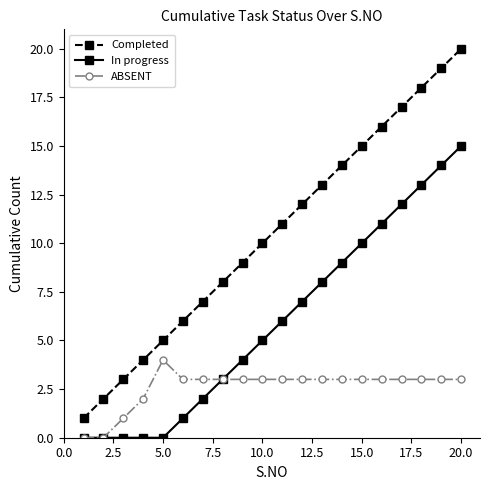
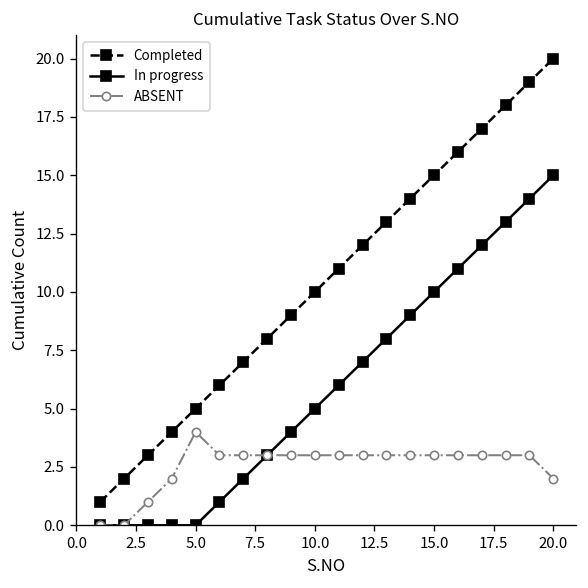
  {
    "ABSENT": {
      "5.0": 4,
      "10.0": 3,
      "15.0": 3,
-     "20.0": 3
+     "20.0": 2
    }
  }
